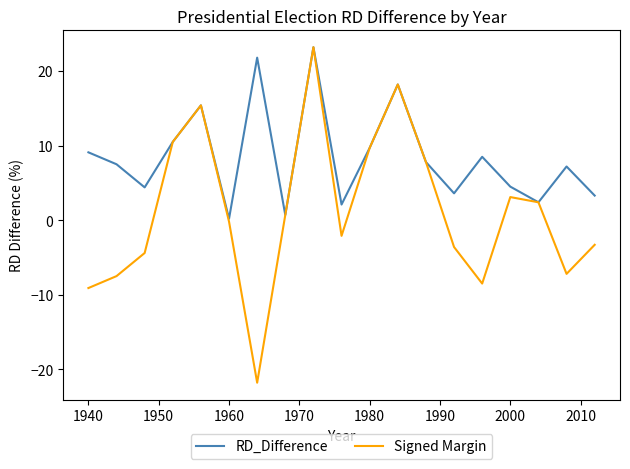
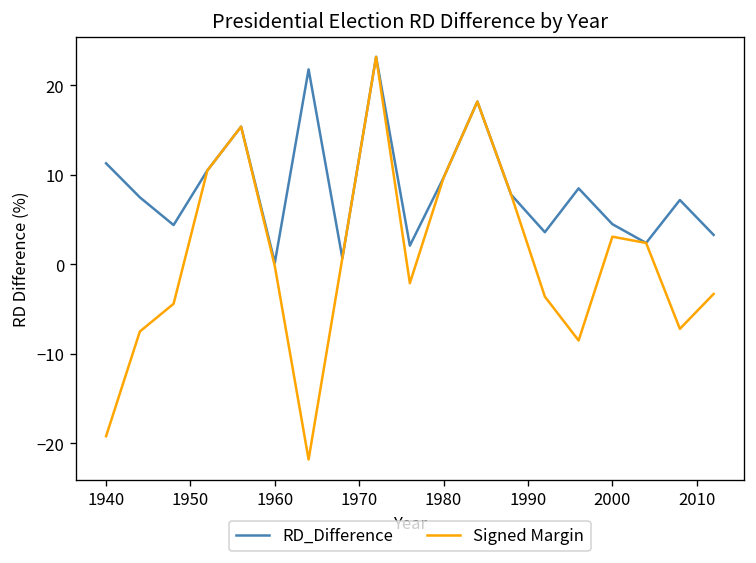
  {
    "RD_Difference": {
-     "1940": 9,
+     "1940": 11,
      "1960": 0,
      "2000": 5
    },
    "Signed Margin": {
-     "1940": -9,
+     "1940": -19,
      "1960": 0,
      "2000": 3
    }
  }
